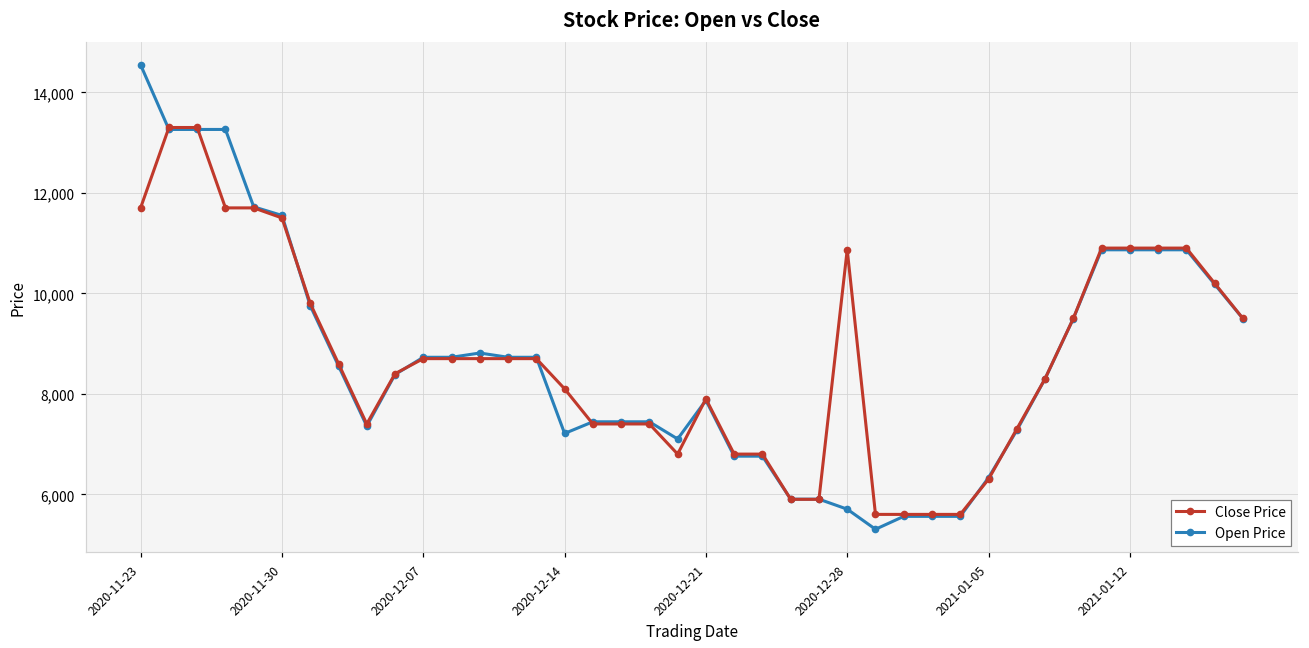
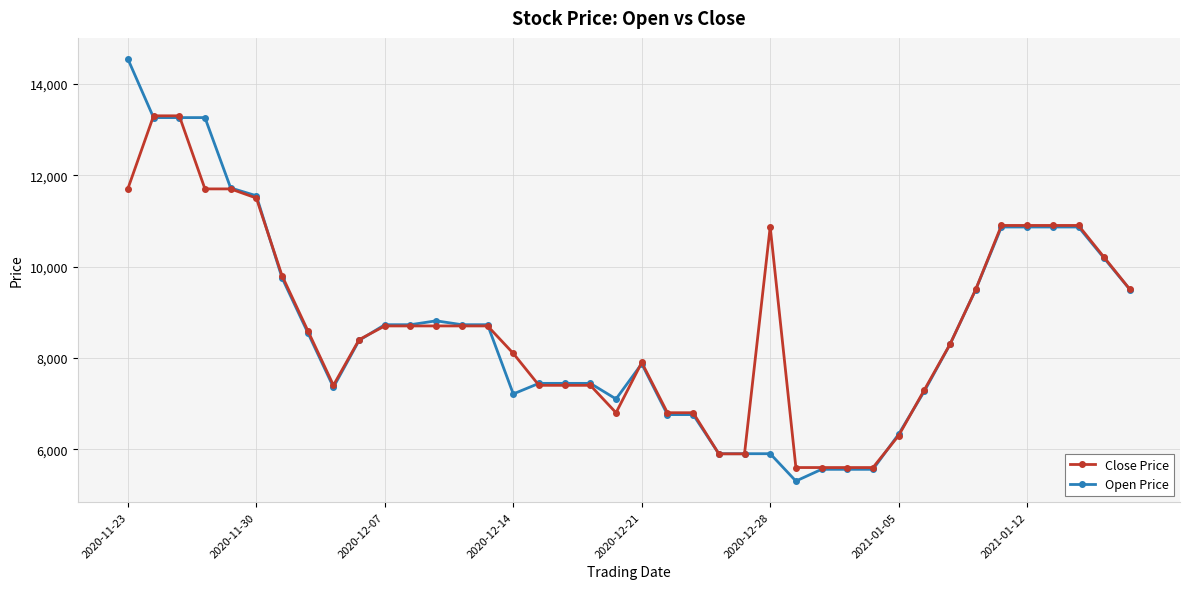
  {
    "Close Price": {
      "2020-11-23": "11,700",
      "2020-12-14": "8,100",
      "2020-12-28": "10,900"
    },
    "Open Price": {
      "2020-11-23": "14,500",
      "2020-12-14": "7,200",
-     "2020-12-28": "5,700"
+     "2020-12-28": "5,900"
    }
  }
